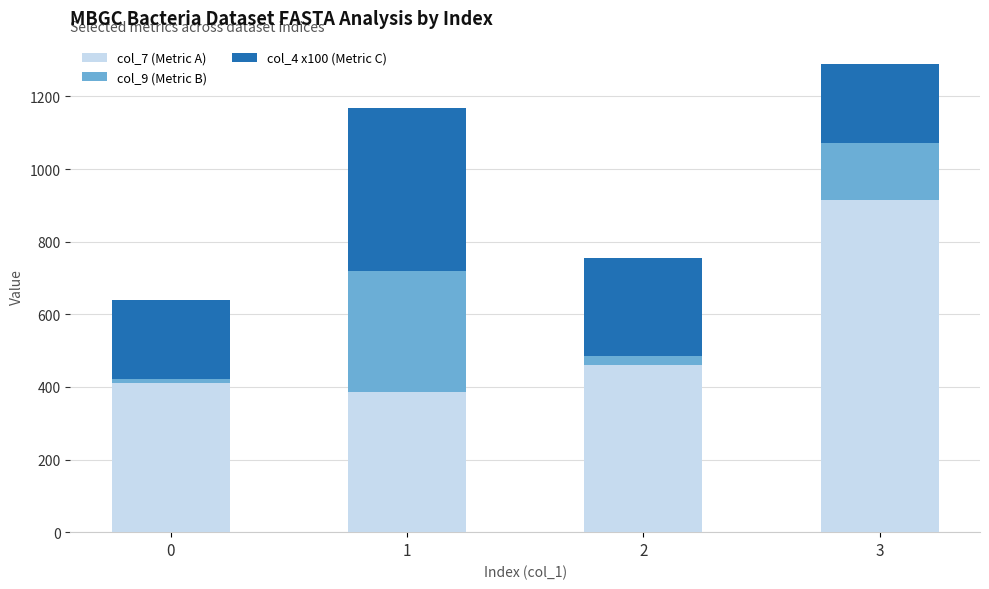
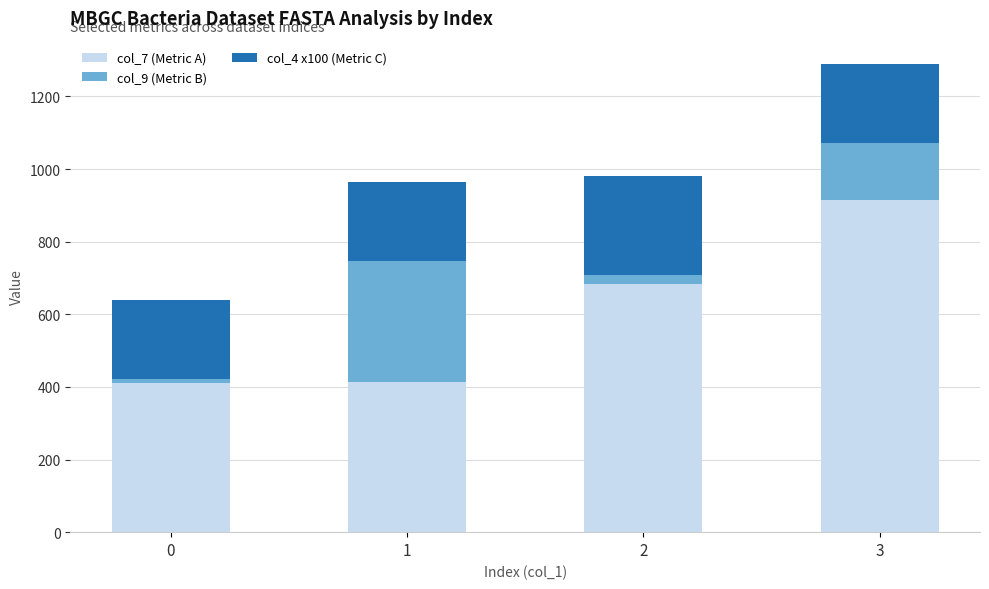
  {
    "col_7 (Metric A)": {
      "0": 410,
-     "1": 390,
-     "2": 460,
+     "1": 410,
+     "2": 680,
      "3": 920
    },
    "col_9 (Metric B)": {
      "0": 10,
      "1": 330,
      "2": 20,
      "3": 160
    },
    "col_4 x100 (Metric C)": {
      "0": 220,
-     "1": 450,
+     "1": 220,
      "2": 270,
      "3": 220
    }
  }
